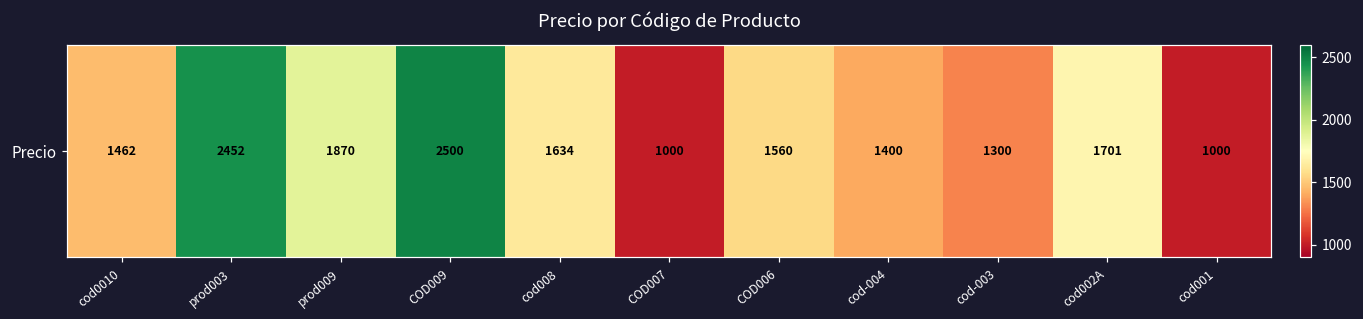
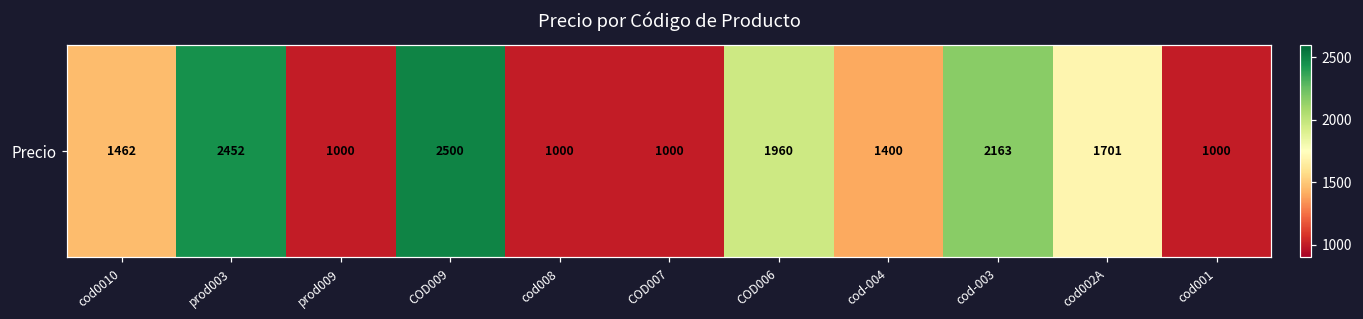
  {
    "Precio": {
      "cod0010": 1462,
      "prod003": 2452,
-     "prod009": 1870,
+     "prod009": 1000,
      "COD009": 2500,
-     "cod008": 1634,
+     "cod008": 1000,
      "COD007": 1000,
-     "COD006": 1560,
+     "COD006": 1960,
      "cod-004": 1400,
-     "cod-003": 1300,
+     "cod-003": 2163,
      "cod002A": 1701,
      "cod001": 1000
    }
  }
